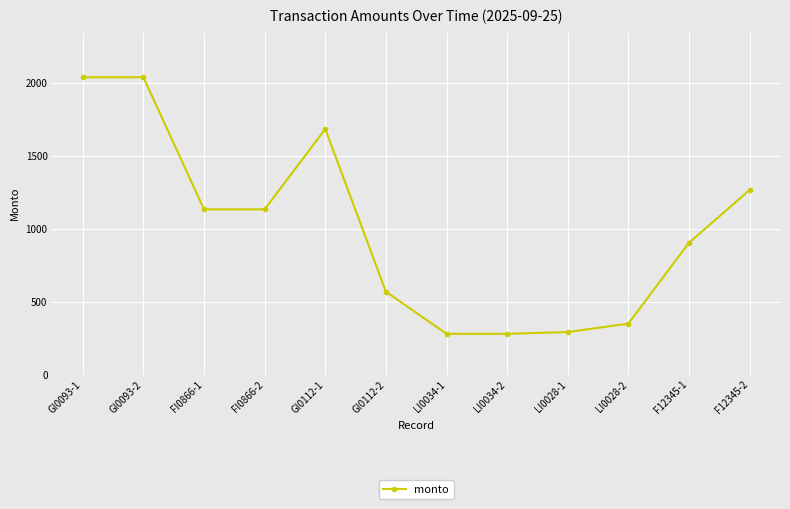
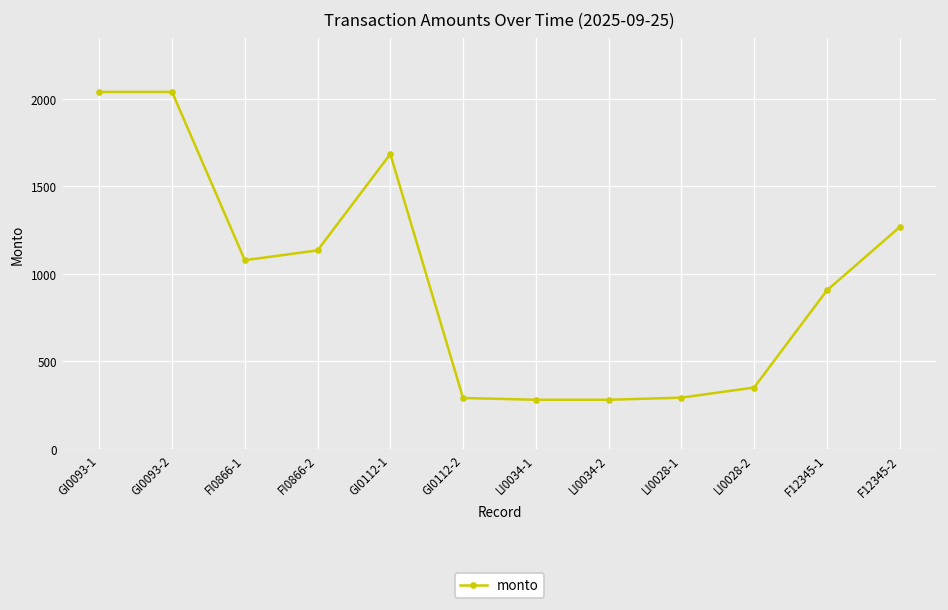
  {
    "GI0093-1": 2040,
    "GI0093-2": 2040,
-   "FI0866-1": 1130,
+   "FI0866-1": 1080,
    "FI0866-2": 1130,
    "GI0112-1": 1690,
-   "GI0112-2": 570,
+   "GI0112-2": 290,
    "LI0034-1": 280,
    "LI0034-2": 280,
    "LI0028-1": 290,
    "LI0028-2": 350,
    "F12345-1": 910,
    "F12345-2": 1270
  }
